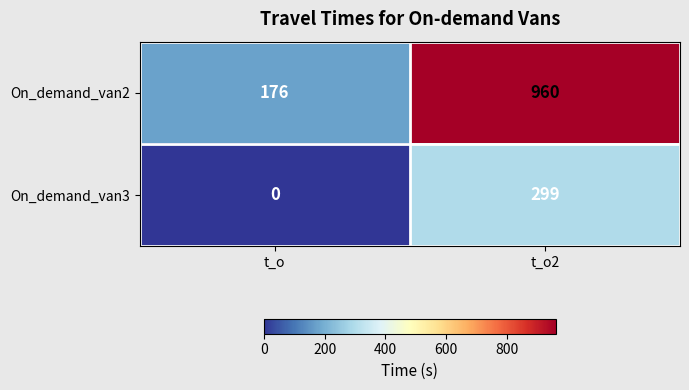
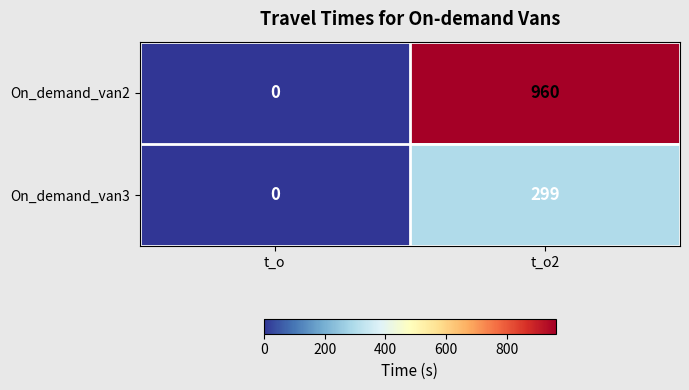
  {
    "On_demand_van2": {
-     "t_o": 176,
+     "t_o": 0,
      "t_o2": 960
    },
    "On_demand_van3": {
      "t_o": 0,
      "t_o2": 299
    }
  }
